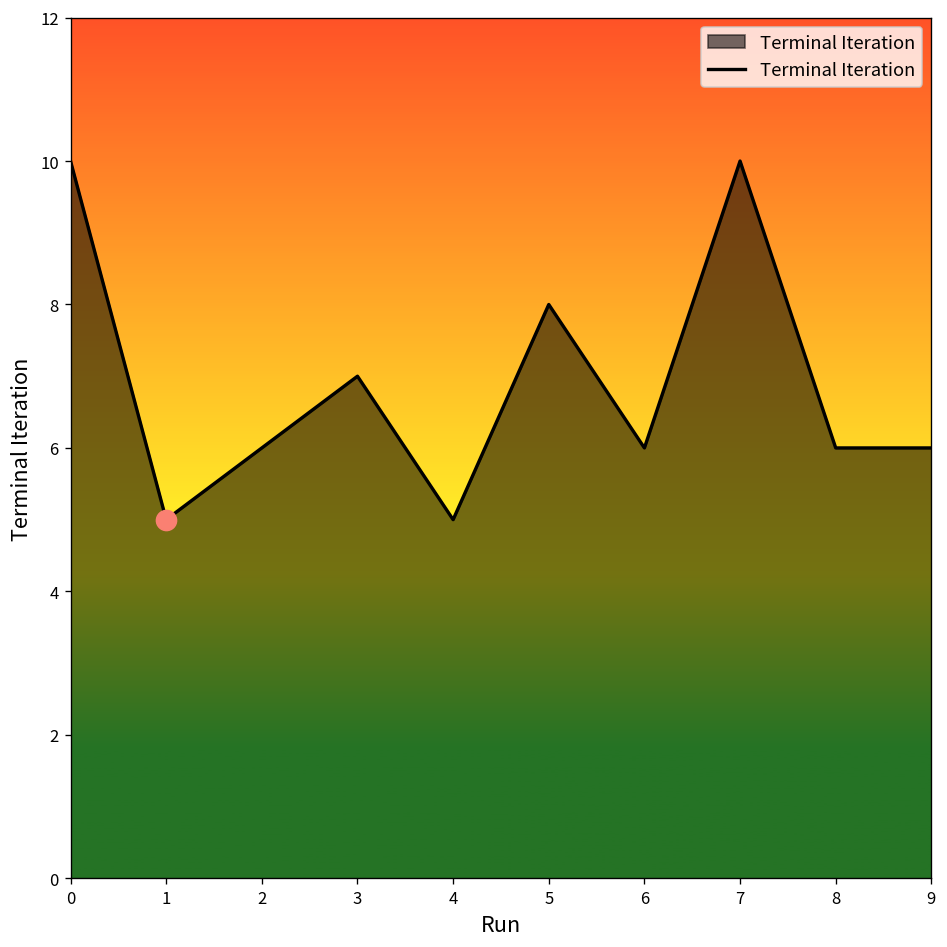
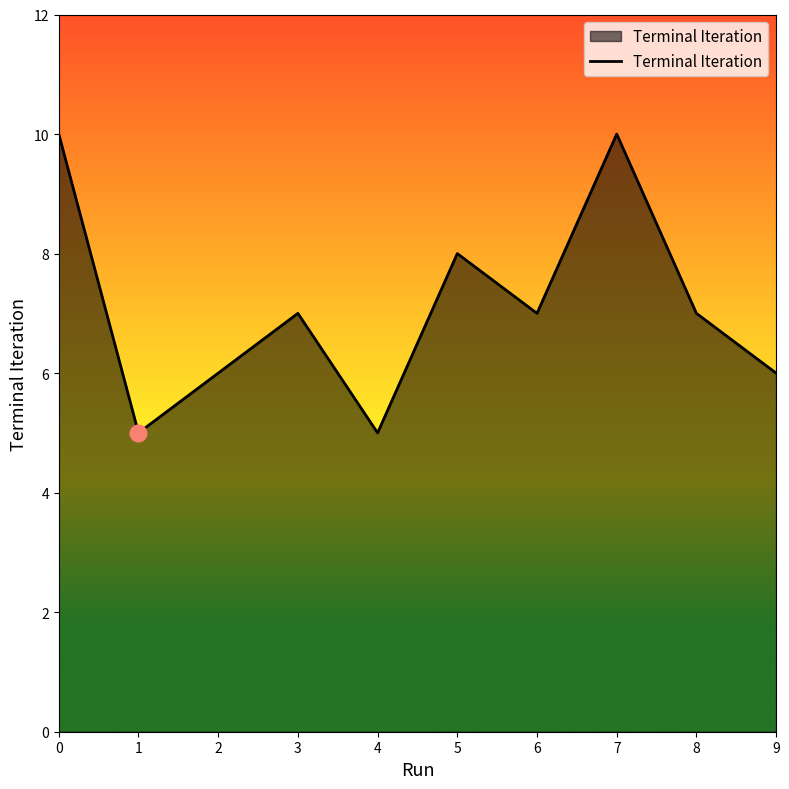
  {
    "Terminal Iteration": {
      "0": 10,
      "2": 6,
      "3": 7,
      "4": 5,
      "5": 8,
-     "6": 6,
+     "6": 7,
      "7": 10,
-     "8": 6,
+     "8": 7,
      "9": 6
    }
  }
